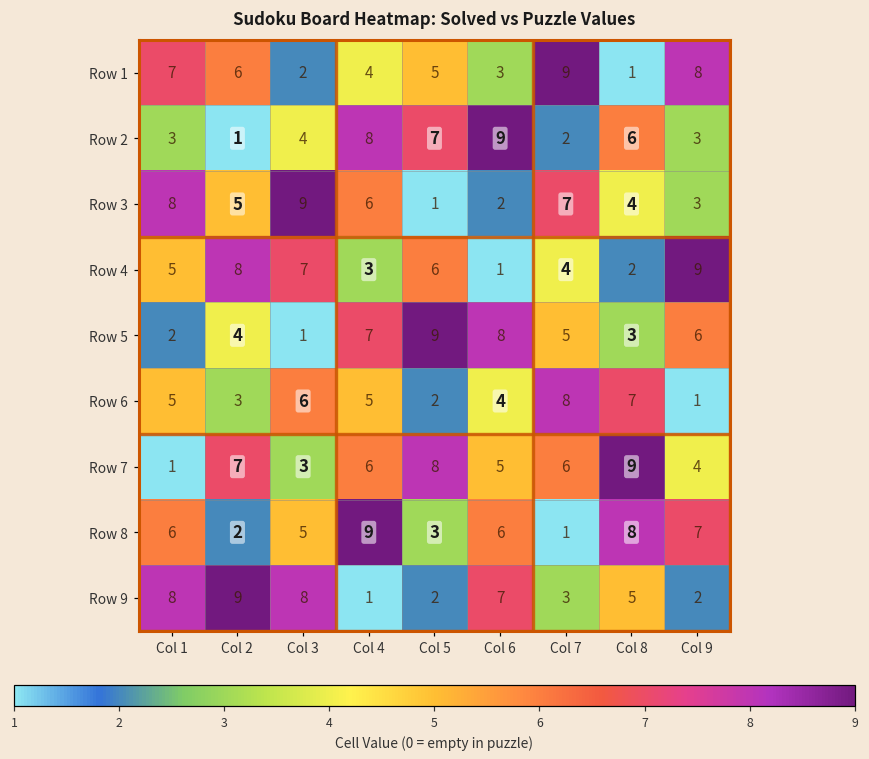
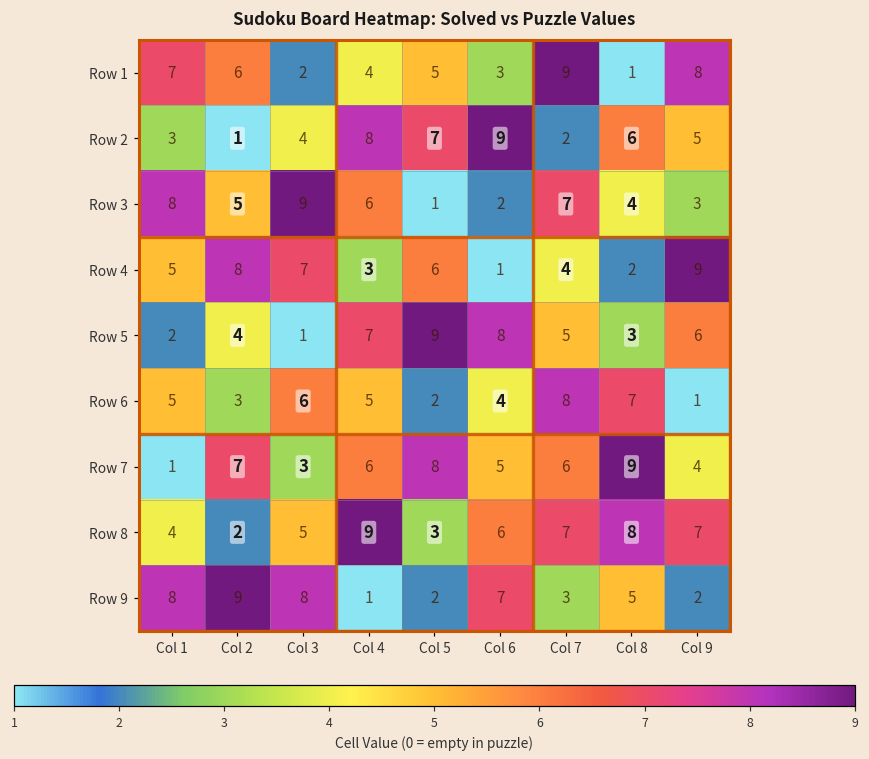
  {
    "Row 1": {
      "Col 1": 7,
      "Col 2": 6,
      "Col 3": 2,
      "Col 4": 4,
      "Col 5": 5,
      "Col 6": 3,
      "Col 7": 9,
      "Col 8": 1,
      "Col 9": 8
    },
    "Row 2": {
      "Col 1": 3,
      "Col 3": 4,
      "Col 4": 8,
      "Col 7": 2,
-     "Col 9": 3
+     "Col 9": 5
    },
    "Row 3": {
      "Col 1": 8,
      "Col 3": 9,
      "Col 4": 6,
      "Col 5": 1,
      "Col 6": 2,
      "Col 9": 3
    },
    "Row 4": {
      "Col 1": 5,
      "Col 2": 8,
      "Col 3": 7,
      "Col 5": 6,
      "Col 6": 1,
      "Col 8": 2,
      "Col 9": 9
    },
    "Row 5": {
      "Col 1": 2,
      "Col 3": 1,
      "Col 4": 7,
      "Col 5": 9,
      "Col 6": 8,
      "Col 7": 5,
      "Col 9": 6
    },
    "Row 6": {
      "Col 1": 5,
      "Col 2": 3,
      "Col 4": 5,
      "Col 5": 2,
      "Col 7": 8,
      "Col 8": 7,
      "Col 9": 1
    },
    "Row 7": {
      "Col 1": 1,
      "Col 4": 6,
      "Col 5": 8,
      "Col 6": 5,
      "Col 7": 6,
      "Col 9": 4
    },
    "Row 8": {
-     "Col 1": 6,
+     "Col 1": 4,
      "Col 3": 5,
      "Col 6": 6,
-     "Col 7": 1,
+     "Col 7": 7,
      "Col 9": 7
    },
    "Row 9": {
      "Col 1": 8,
      "Col 2": 9,
      "Col 3": 8,
      "Col 4": 1,
      "Col 5": 2,
      "Col 6": 7,
      "Col 7": 3,
      "Col 8": 5,
      "Col 9": 2
    }
  }
